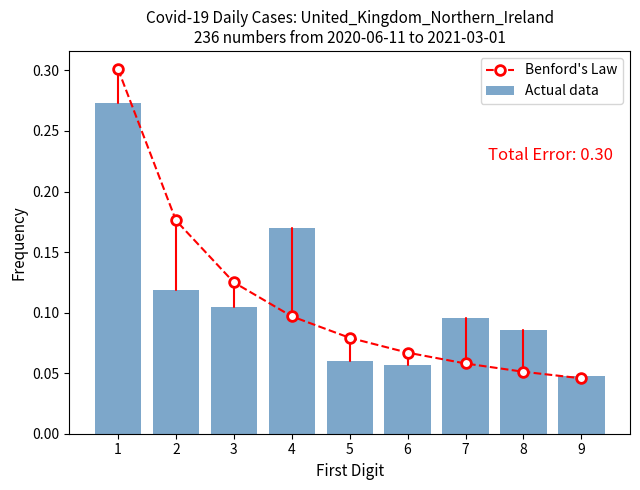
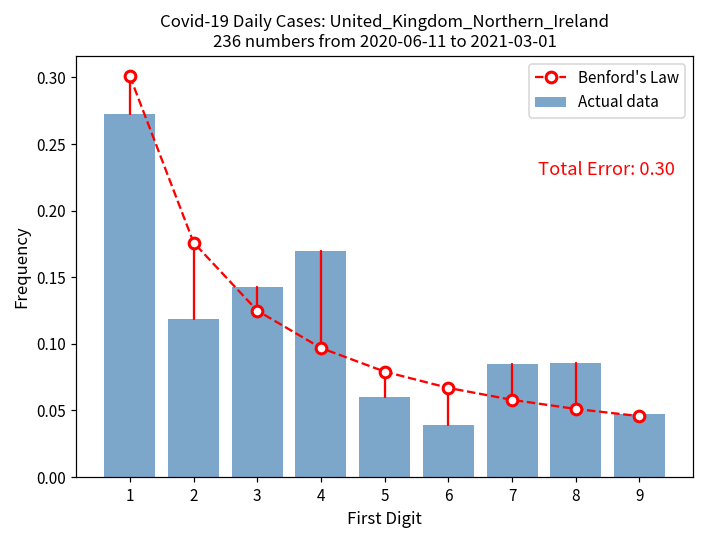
  {
    "Actual data": {
      "1": 0.273,
      "2": 0.119,
-     "3": 0.105,
+     "3": 0.143,
      "4": 0.170,
      "5": 0.060,
-     "6": 0.057,
-     "7": 0.095,
+     "6": 0.039,
+     "7": 0.085,
      "8": 0.086,
      "9": 0.048
    }
  }
